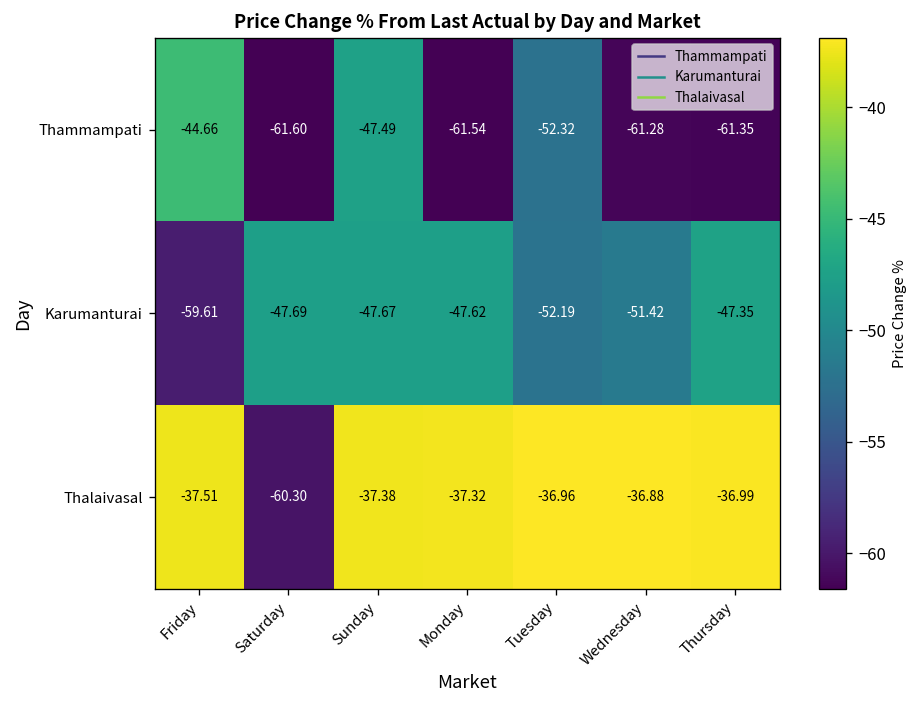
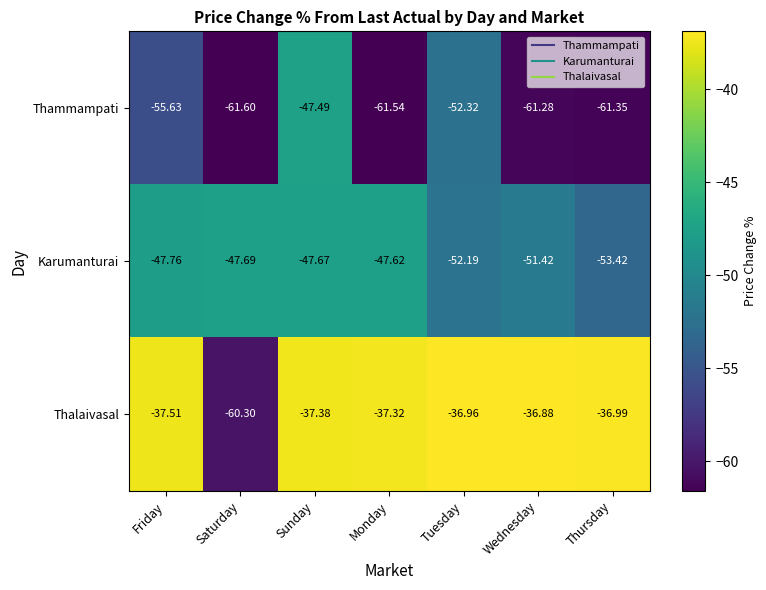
  {
    "Thammampati": {
-     "Friday": -44.66,
+     "Friday": -55.63,
      "Saturday": -61.60,
      "Sunday": -47.49,
      "Monday": -61.54,
      "Tuesday": -52.32,
      "Wednesday": -61.28,
      "Thursday": -61.35
    },
    "Karumanturai": {
-     "Friday": -59.61,
+     "Friday": -47.76,
      "Saturday": -47.69,
      "Sunday": -47.67,
      "Monday": -47.62,
      "Tuesday": -52.19,
      "Wednesday": -51.42,
-     "Thursday": -47.35
+     "Thursday": -53.42
    },
    "Thalaivasal": {
      "Friday": -37.51,
      "Saturday": -60.30,
      "Sunday": -37.38,
      "Monday": -37.32,
      "Tuesday": -36.96,
      "Wednesday": -36.88,
      "Thursday": -36.99
    }
  }
